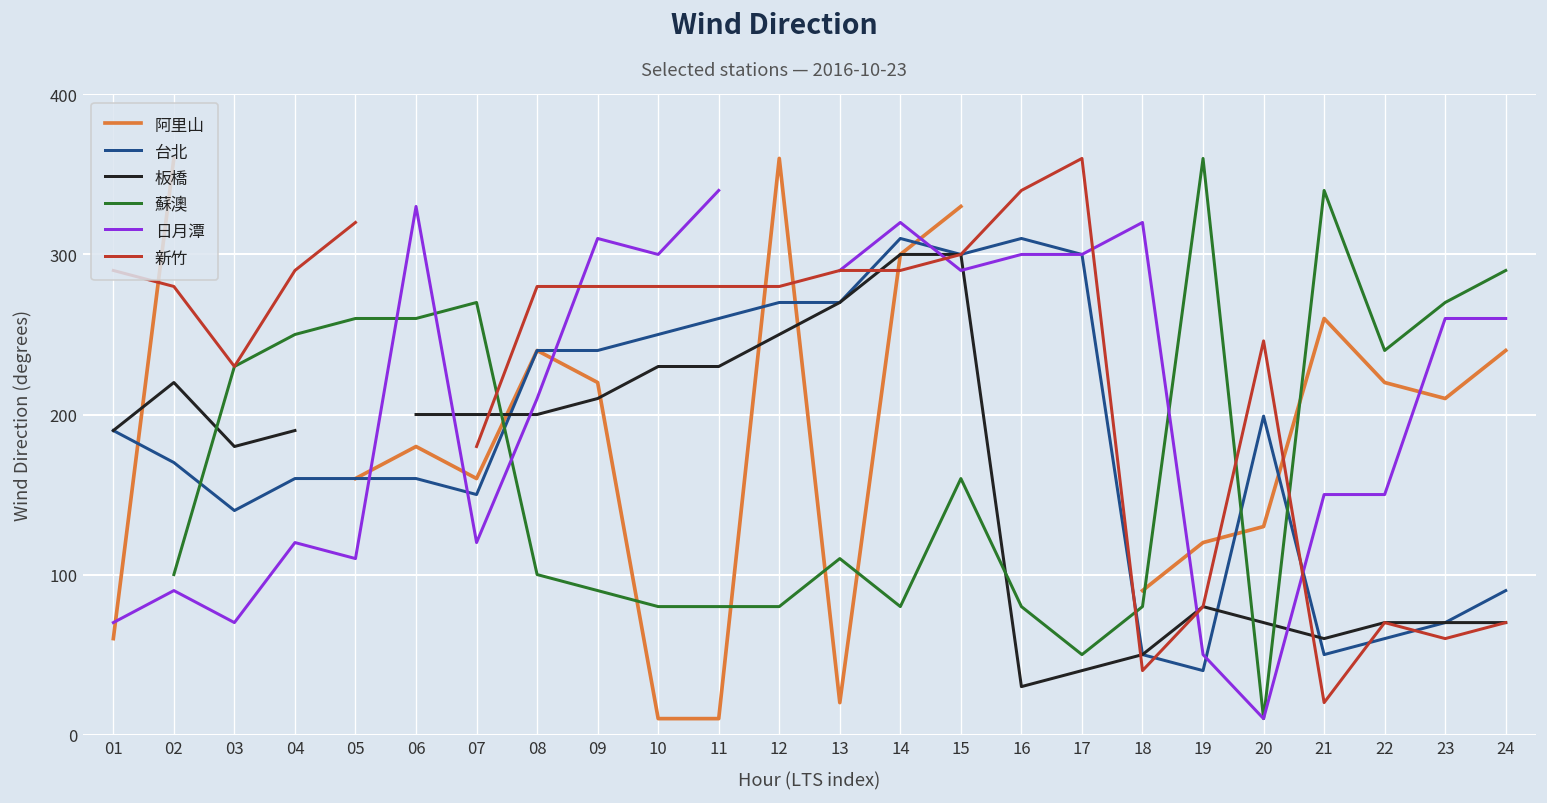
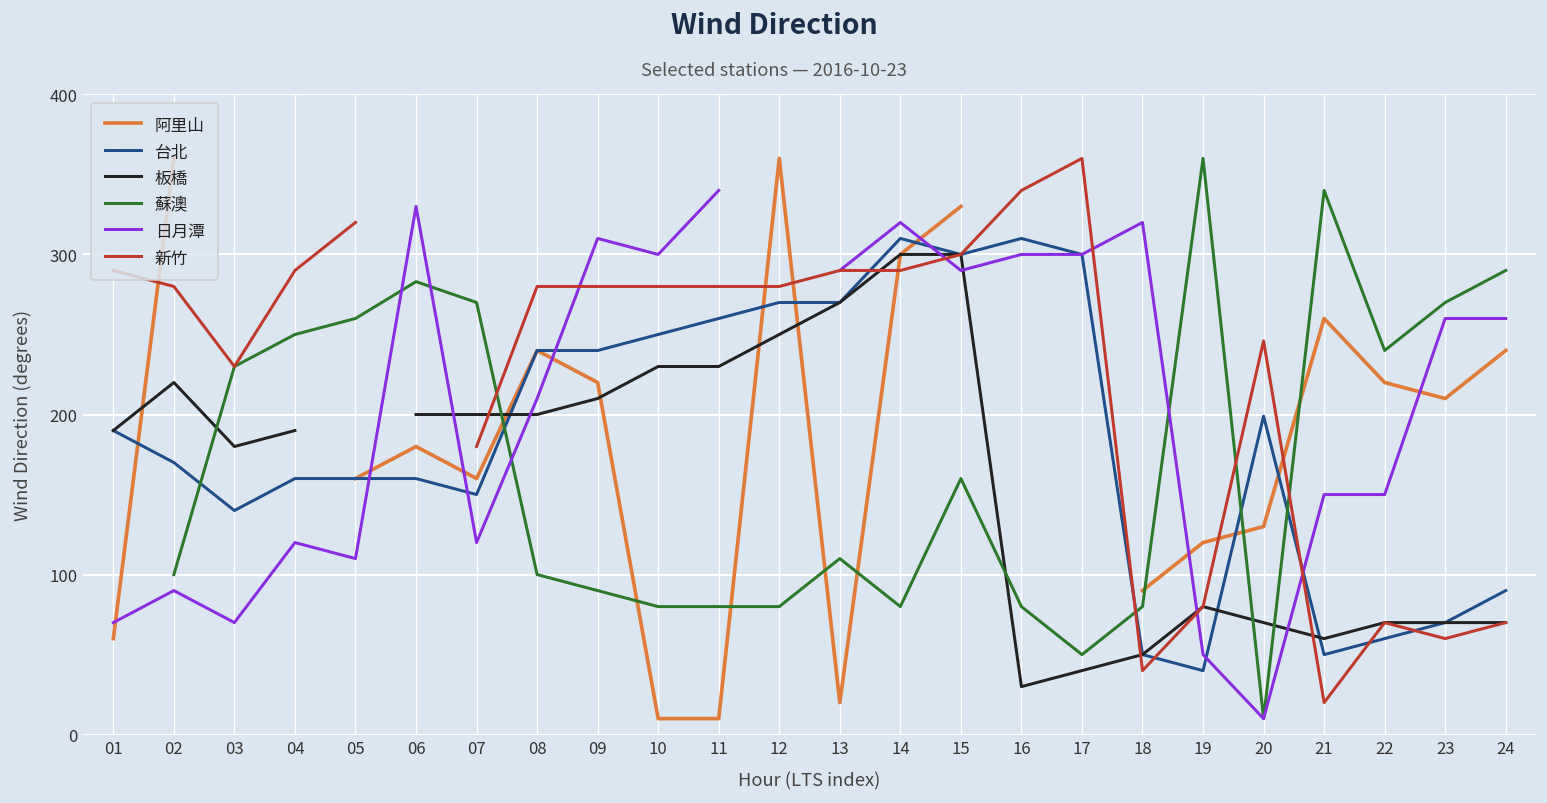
  {
    "阿里山": {
      "01": 60,
      "06": 180,
      "07": 160,
      "09": 220,
      "10": 10,
      "11": 10,
      "12": 360,
      "13": 20,
      "15": 330,
      "18": 90,
      "19": 120,
      "20": 130,
      "21": 260,
      "22": 220,
      "23": 210,
      "24": 240
    },
    "台北": {
      "02": 170,
      "03": 140,
      "04": 160,
      "06": 160,
      "07": 150,
      "09": 240,
      "10": 250,
      "11": 260,
      "12": 270,
      "14": 310,
      "16": 310,
      "19": 40,
      "20": 199,
      "21": 50,
      "22": 60,
      "24": 90
    },
    "板橋": {
      "02": 220,
      "03": 180,
      "04": 190,
      "06": 200,
      "07": 200,
      "08": 200,
      "09": 210,
      "10": 230,
      "11": 230,
      "12": 250,
      "16": 30,
      "17": 40,
      "20": 70,
      "21": 60
    },
    "蘇澳": {
      "02": 100,
      "04": 250,
      "05": 260,
-     "06": 260,
+     "06": 283,
      "07": 270,
      "08": 100,
      "09": 90,
      "10": 80,
      "11": 80,
      "12": 80,
      "13": 110,
      "14": 80,
      "15": 160,
      "16": 80,
      "17": 50,
      "18": 80,
      "19": 360,
      "21": 340,
      "22": 240,
      "23": 270,
      "24": 290
    },
    "日月潭": {
      "01": 70,
      "02": 90,
      "03": 70,
      "04": 120,
      "05": 110,
      "06": 330,
      "07": 120,
      "08": 210,
      "09": 310,
      "10": 300,
      "11": 340,
      "14": 320,
      "15": 290,
      "16": 300,
      "18": 320,
      "19": 50,
      "21": 150,
      "22": 150,
      "23": 260,
      "24": 260
    },
    "新竹": {
      "02": 280,
      "04": 290,
      "05": 320,
      "07": 180,
      "08": 280,
      "09": 280,
      "10": 280,
      "11": 280,
      "12": 280,
      "14": 290,
      "16": 340,
      "17": 360,
      "18": 40,
      "20": 246,
      "21": 20,
      "23": 60
    }
  }
